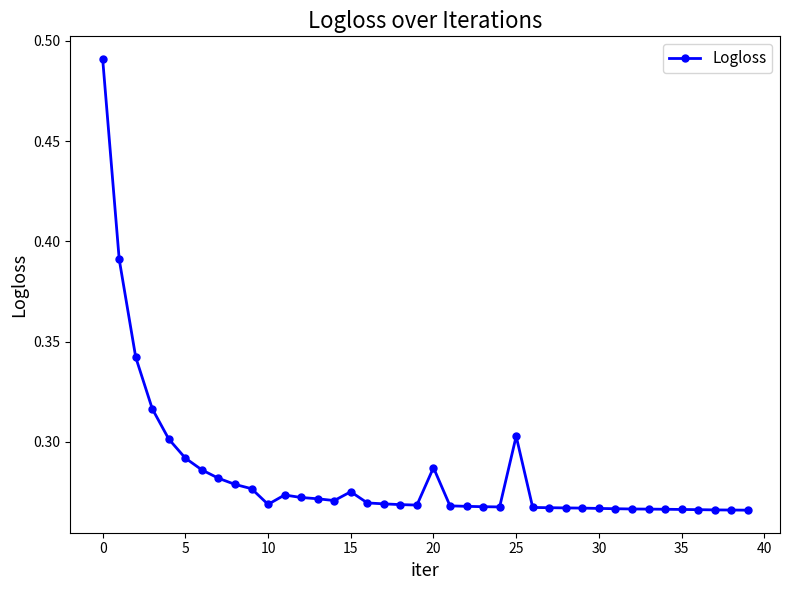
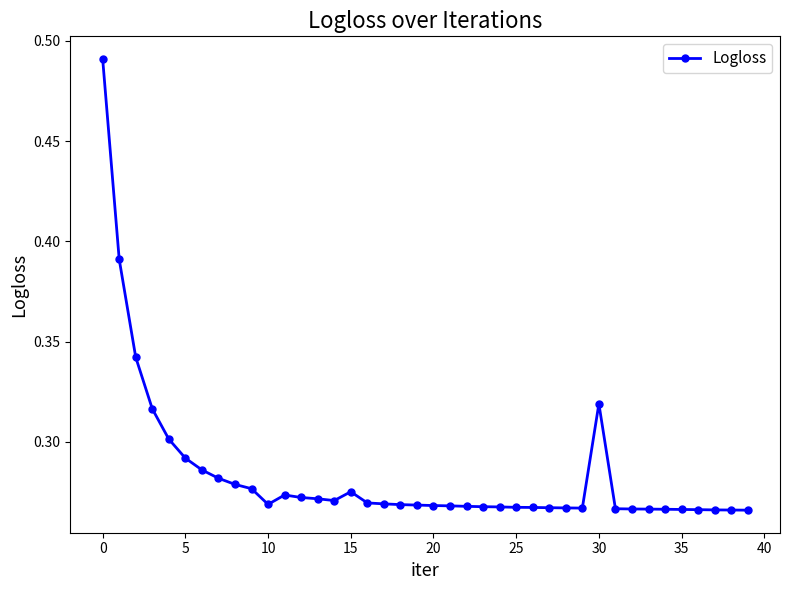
  {
    "0": 0.491,
    "5": 0.292,
    "10": 0.269,
    "15": 0.275,
-   "20": 0.287,
-   "25": 0.303,
-   "30": 0.267,
+   "20": 0.268,
+   "25": 0.267,
+   "30": 0.319,
    "35": 0.266
  }
